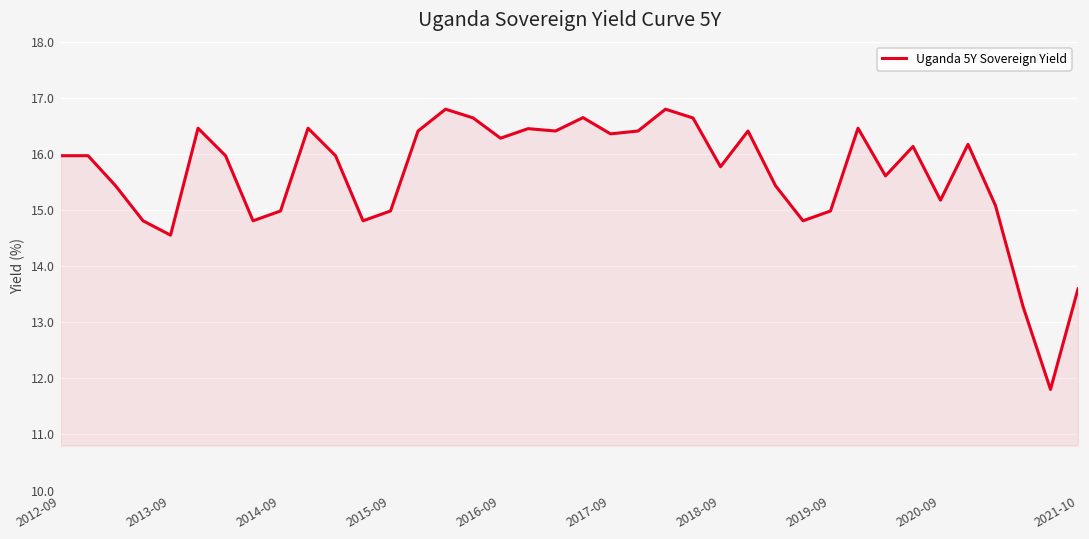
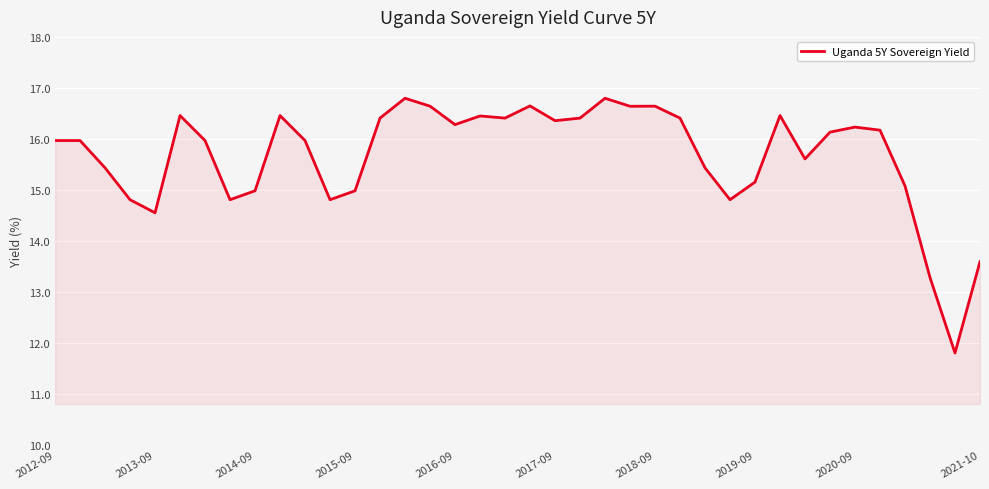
  {
    "2012-09": 16.0,
    "2013-09": 14.6,
    "2014-09": 15.0,
    "2015-09": 15.0,
    "2016-09": 16.3,
    "2017-09": 16.4,
-   "2018-09": 15.8,
-   "2019-09": 15.0,
-   "2020-09": 15.2,
+   "2018-09": 16.6,
+   "2019-09": 15.2,
+   "2020-09": 16.2,
    "2021-10": 13.6
  }
